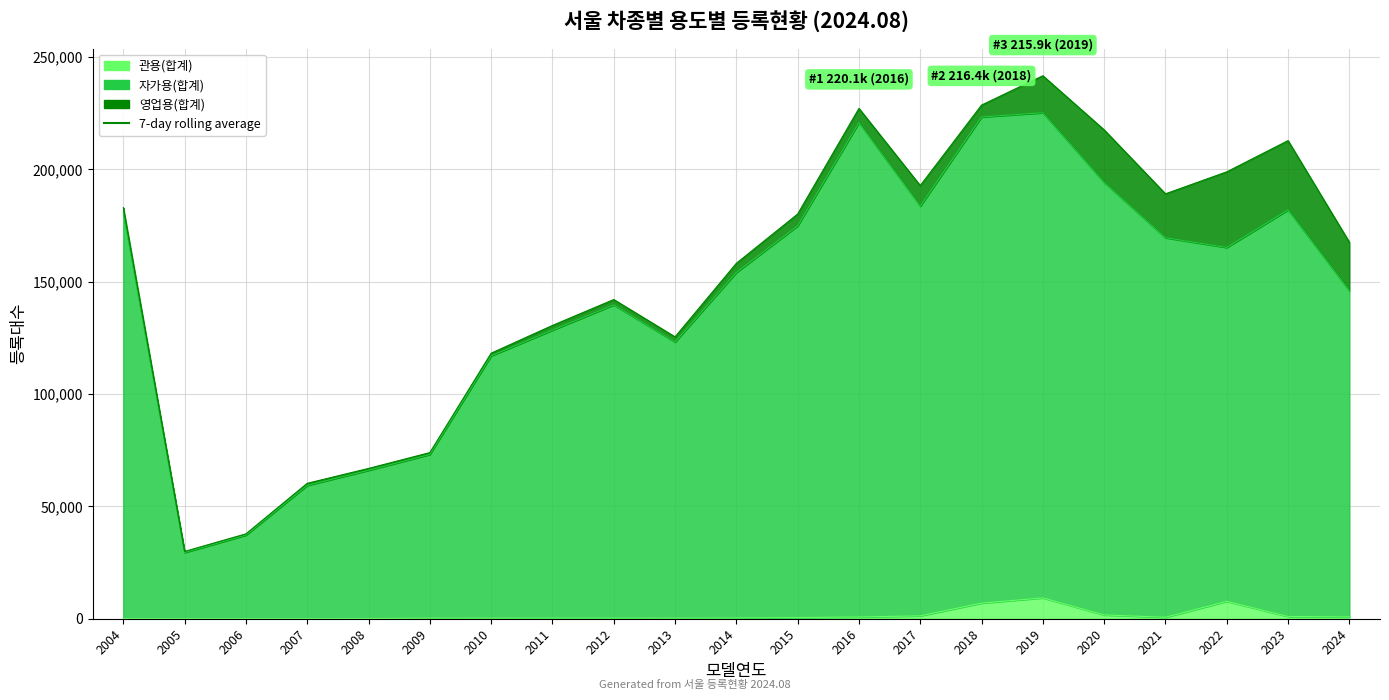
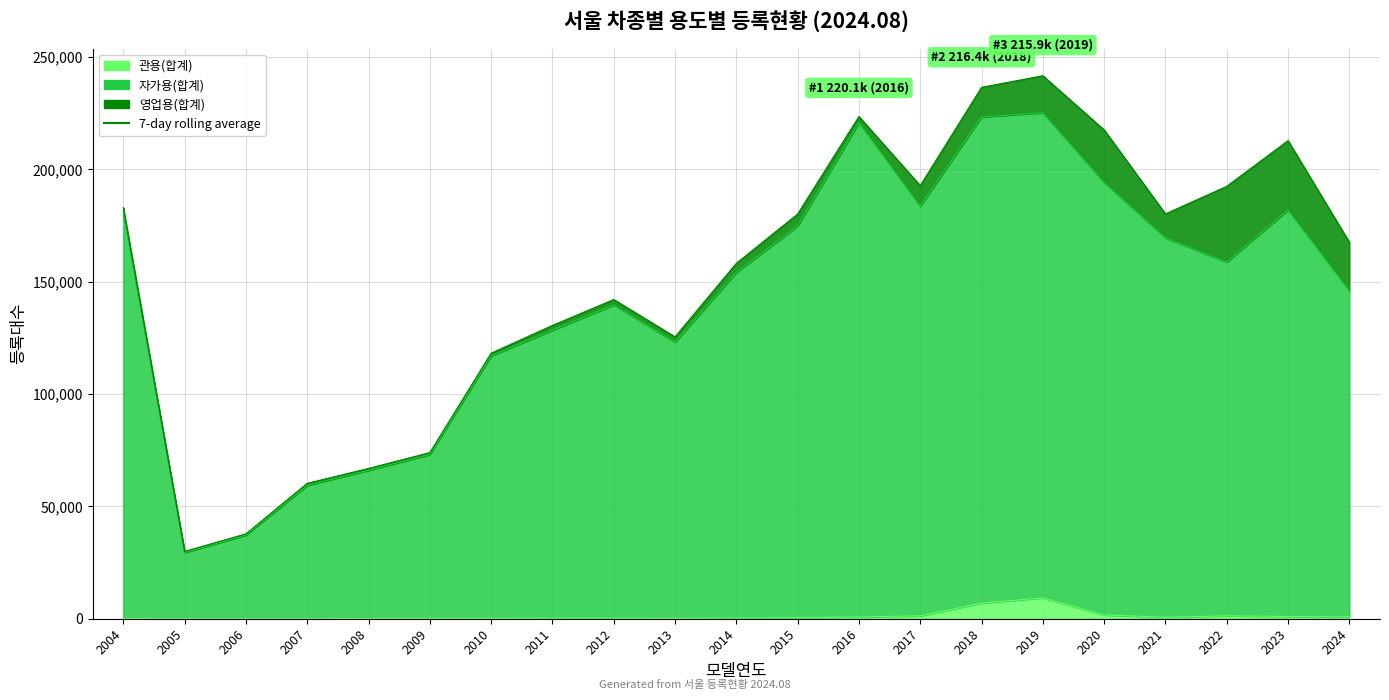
  {
    "관용(합계)": {
      "2004": "0",
      "2005": "0",
      "2006": "0",
      "2007": "0",
      "2008": "0",
      "2009": "0",
      "2010": "0",
      "2011": "0",
      "2012": "0",
      "2013": "0",
      "2014": "0",
      "2015": "1,000",
      "2016": "1,000",
      "2017": "1,000",
      "2018": "7,000",
      "2019": "9,000",
      "2020": "2,000",
      "2021": "1,000",
-     "2022": "8,000",
+     "2022": "1,000",
      "2023": "1,000",
      "2024": "1,000"
    },
    "자가용(합계)": {
      "2004": "181,000",
      "2010": "117,000",
      "2011": "128,000",
      "2012": "139,000",
      "2013": "123,000",
      "2014": "154,000",
      "2015": "174,000",
      "2016": "221,000",
      "2017": "182,000",
      "2018": "216,000",
      "2019": "216,000",
      "2020": "193,000",
      "2021": "169,000",
      "2022": "157,000",
      "2023": "181,000",
      "2024": "145,000"
    },
    "영업용(합계)": {
      "2004": "2,000",
      "2010": "1,000",
      "2011": "2,000",
      "2012": "2,000",
      "2013": "2,000",
      "2014": "4,000",
      "2015": "5,000",
-     "2016": "6,000",
+     "2016": "3,000",
      "2017": "9,000",
-     "2018": "5,000",
+     "2018": "13,000",
      "2020": "23,000",
-     "2021": "20,000",
+     "2021": "11,000",
      "2022": "34,000",
      "2023": "31,000",
      "2024": "22,000"
    }
  }
